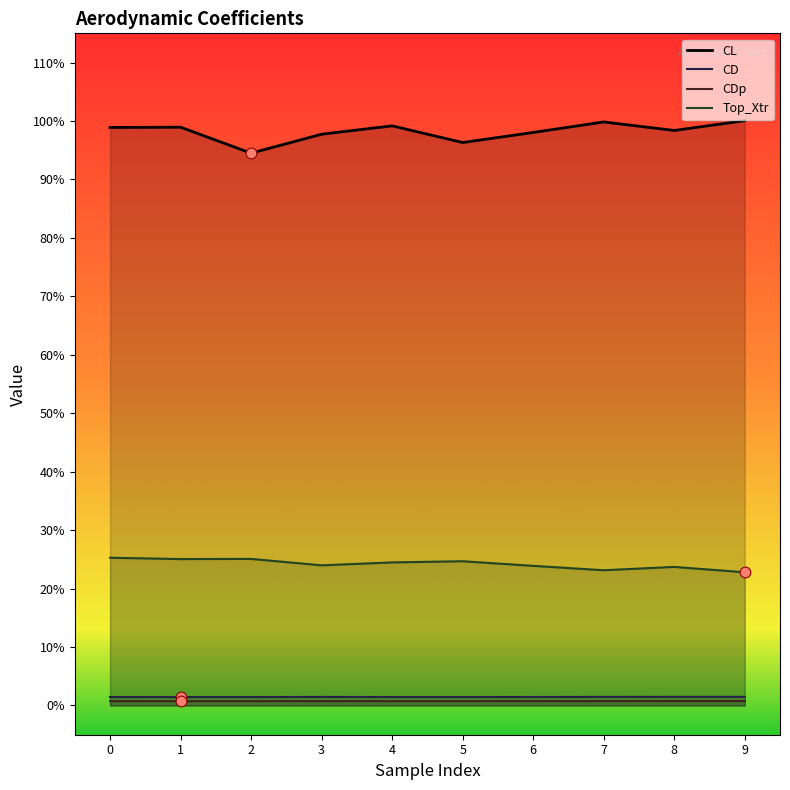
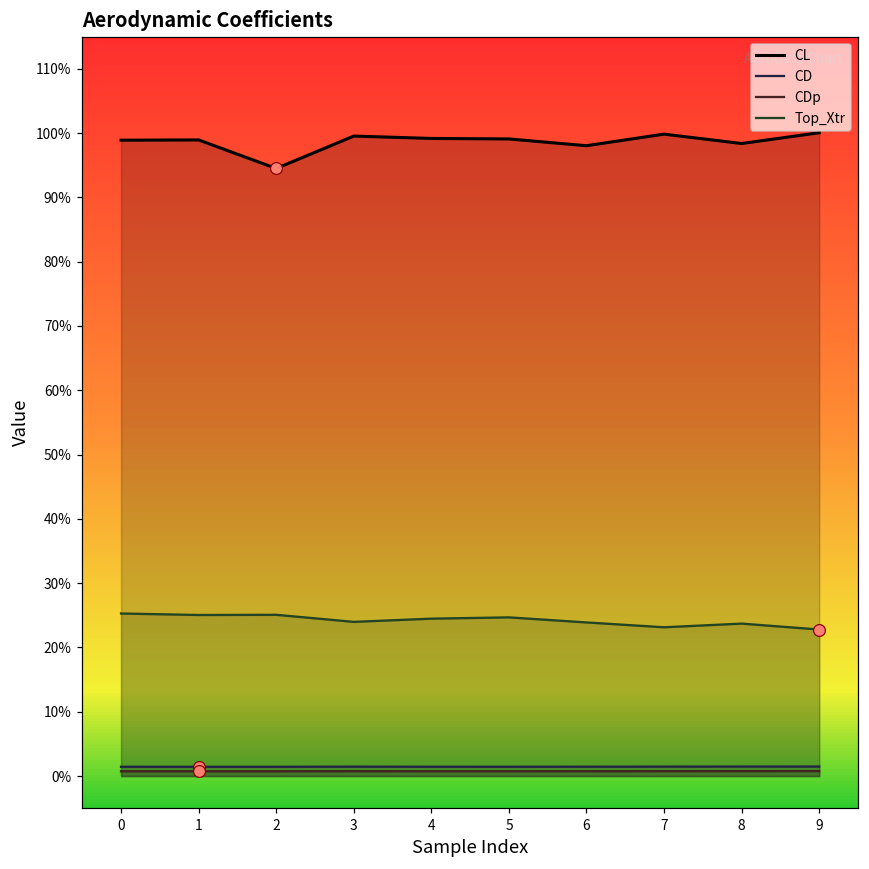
  {
    "CL": {
      "0": "99%",
      "1": "99%",
-     "3": "98%",
+     "3": "100%",
      "4": "99%",
-     "5": "96%",
+     "5": "99%",
      "6": "98%",
      "7": "100%",
      "8": "98%",
      "9": "100%"
    }
  }
